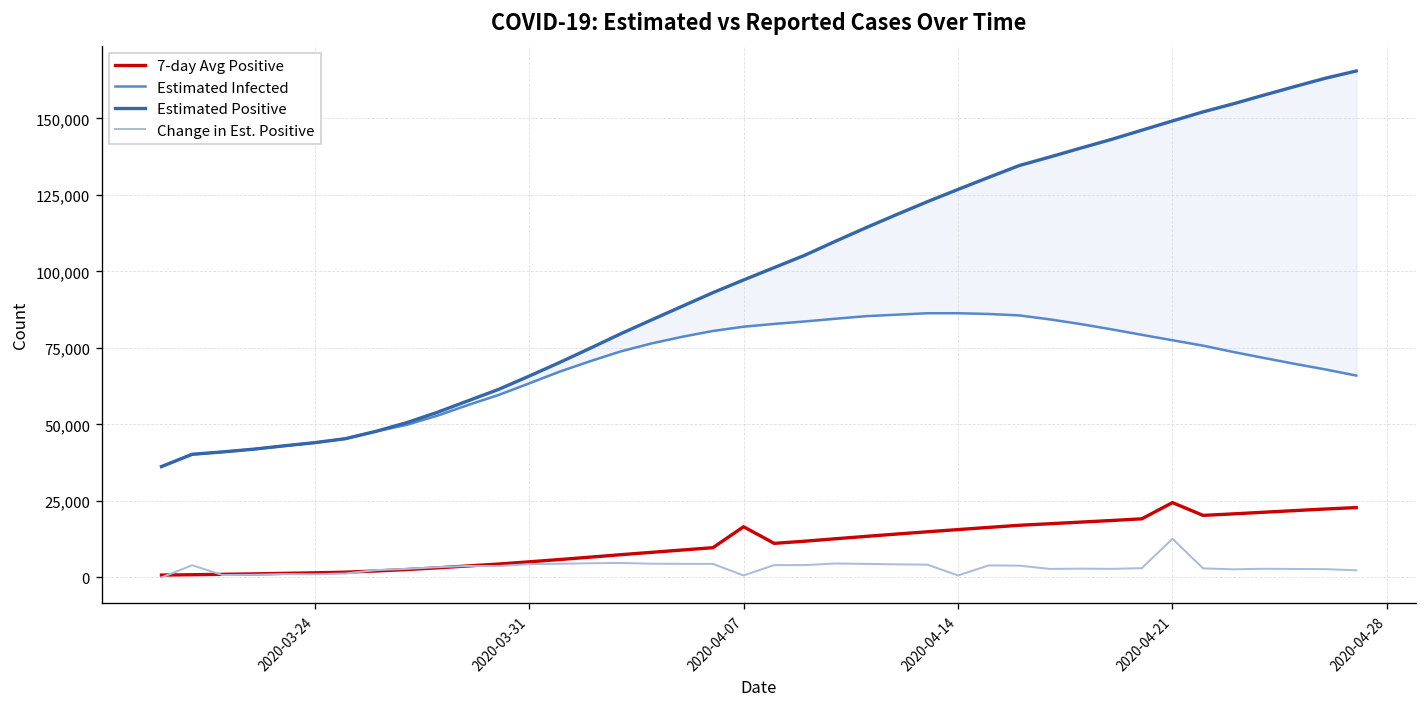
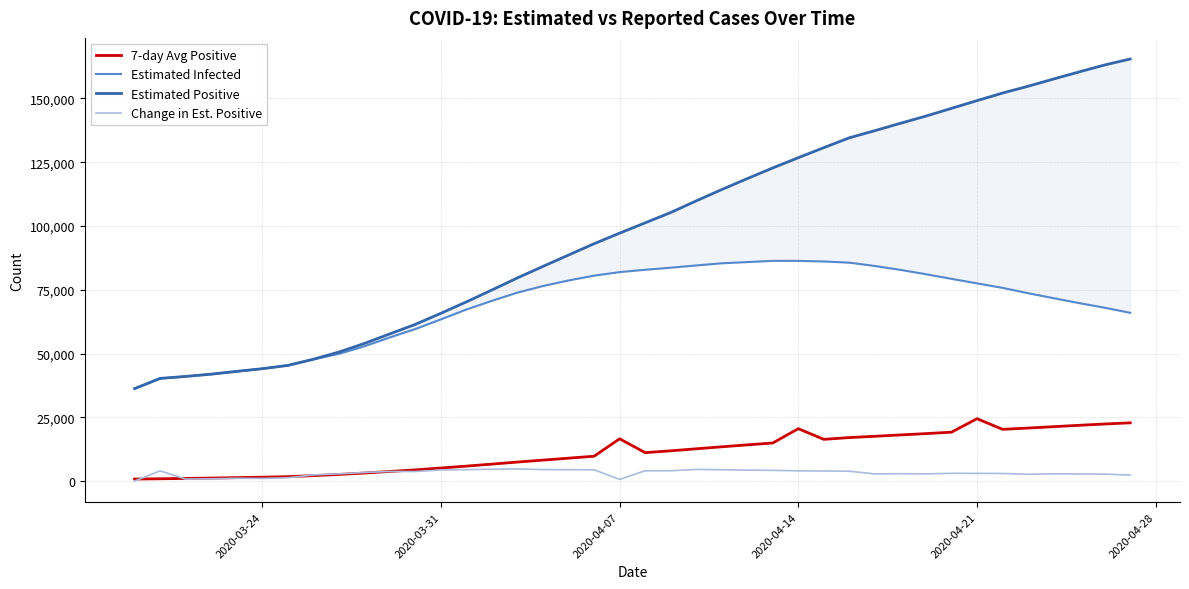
  {
    "7-day Avg Positive": {
      "2020-04-07": "17,000",
-     "2020-04-14": "16,000",
+     "2020-04-14": "21,000",
      "2020-04-21": "24,000"
    },
    "Change in Est. Positive": {
      "2020-04-07": "1,000",
-     "2020-04-14": "1,000",
-     "2020-04-21": "13,000"
+     "2020-04-14": "4,000",
+     "2020-04-21": "3,000"
    }
  }
